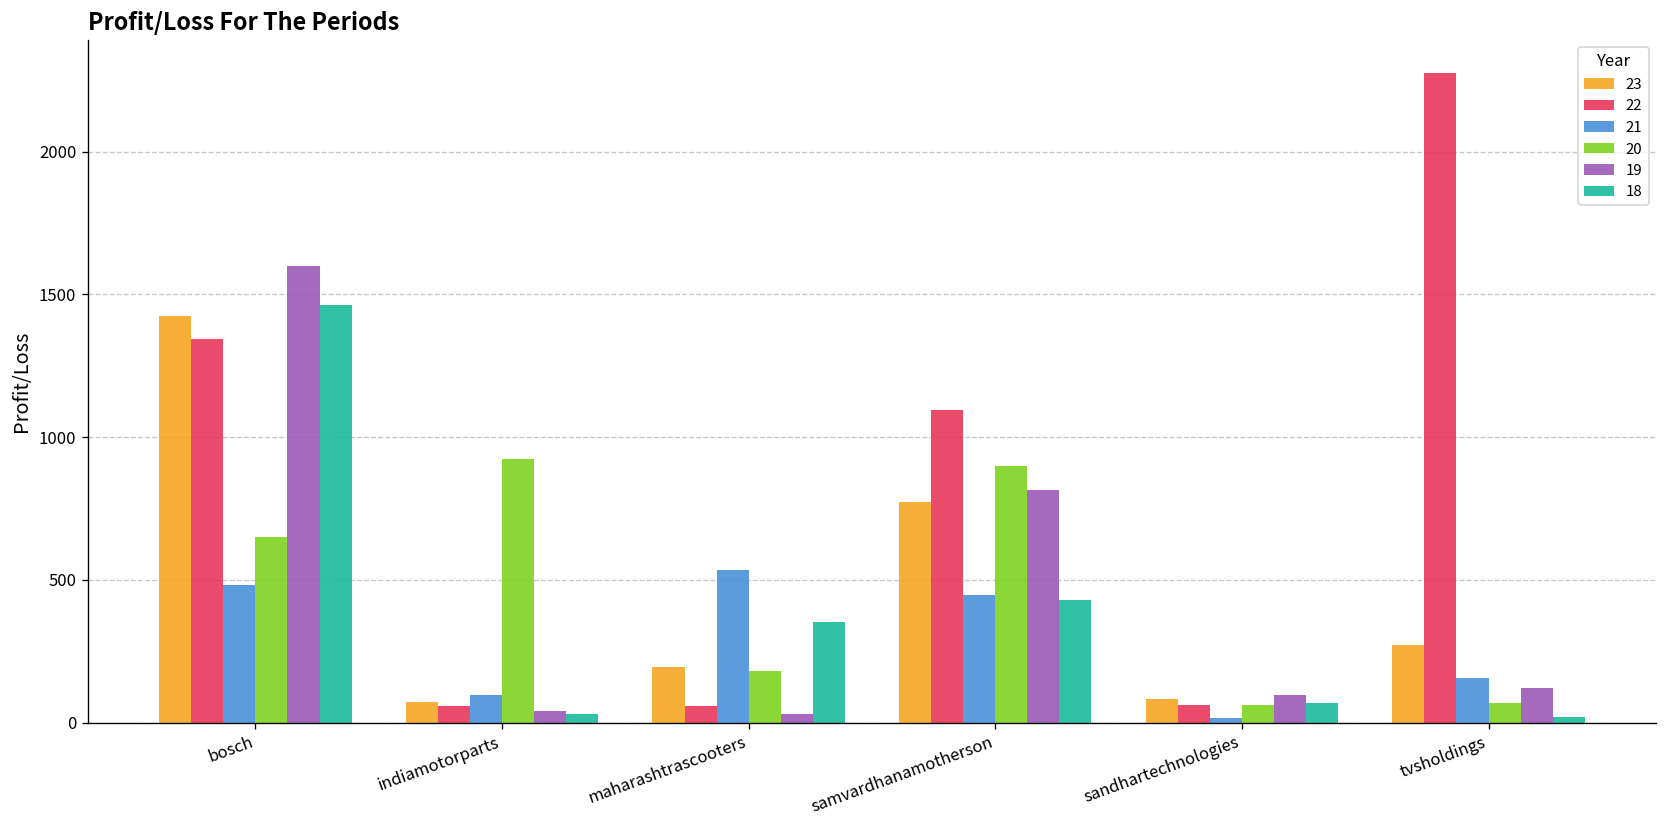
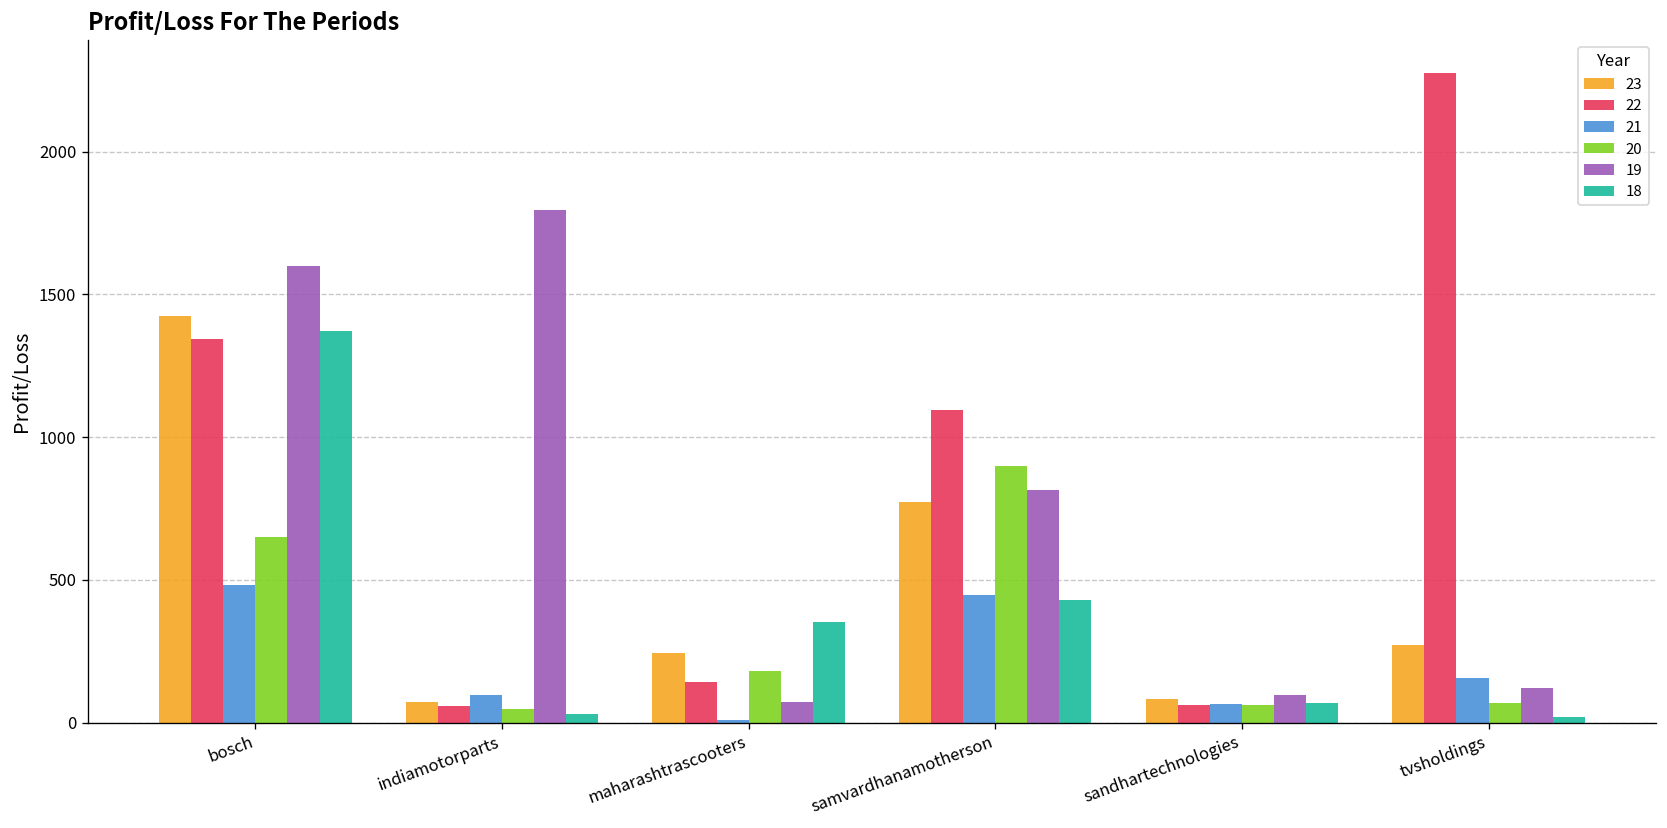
  {
    "23": {
      "bosch": 1420,
      "indiamotorparts": 70,
-     "maharashtrascooters": 200,
+     "maharashtrascooters": 240,
      "samvardhanamotherson": 770,
      "sandhartechnologies": 80,
      "tvsholdings": 270
    },
    "22": {
      "bosch": 1340,
      "indiamotorparts": 60,
-     "maharashtrascooters": 60,
+     "maharashtrascooters": 140,
      "samvardhanamotherson": 1090,
      "sandhartechnologies": 60,
      "tvsholdings": 2280
    },
    "21": {
      "bosch": 480,
      "indiamotorparts": 100,
-     "maharashtrascooters": 540,
+     "maharashtrascooters": 10,
      "samvardhanamotherson": 450,
-     "sandhartechnologies": 20,
+     "sandhartechnologies": 70,
      "tvsholdings": 160
    },
    "20": {
      "bosch": 650,
-     "indiamotorparts": 920,
+     "indiamotorparts": 50,
      "maharashtrascooters": 180,
      "samvardhanamotherson": 900,
      "sandhartechnologies": 60,
      "tvsholdings": 70
    },
    "19": {
      "bosch": 1600,
-     "indiamotorparts": 40,
-     "maharashtrascooters": 30,
+     "indiamotorparts": 1800,
+     "maharashtrascooters": 70,
      "samvardhanamotherson": 810,
      "sandhartechnologies": 100,
      "tvsholdings": 120
    },
    "18": {
-     "bosch": 1460,
+     "bosch": 1370,
      "indiamotorparts": 30,
      "maharashtrascooters": 350,
      "samvardhanamotherson": 430,
      "sandhartechnologies": 70,
      "tvsholdings": 20
    }
  }
